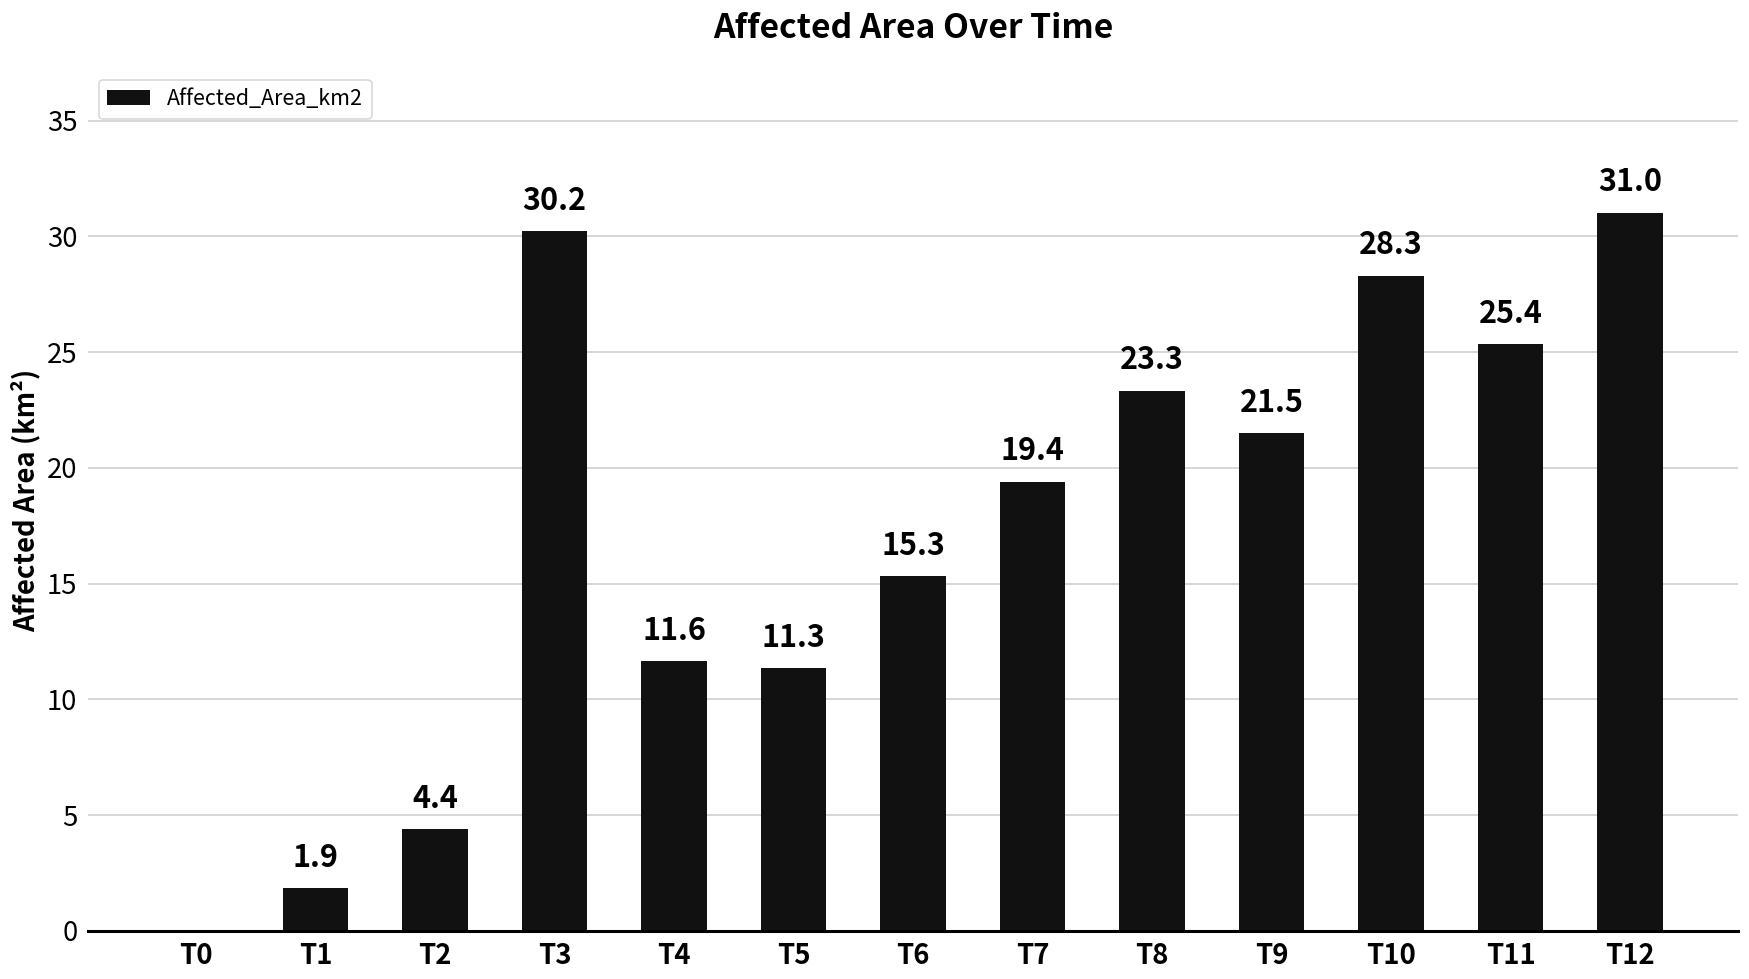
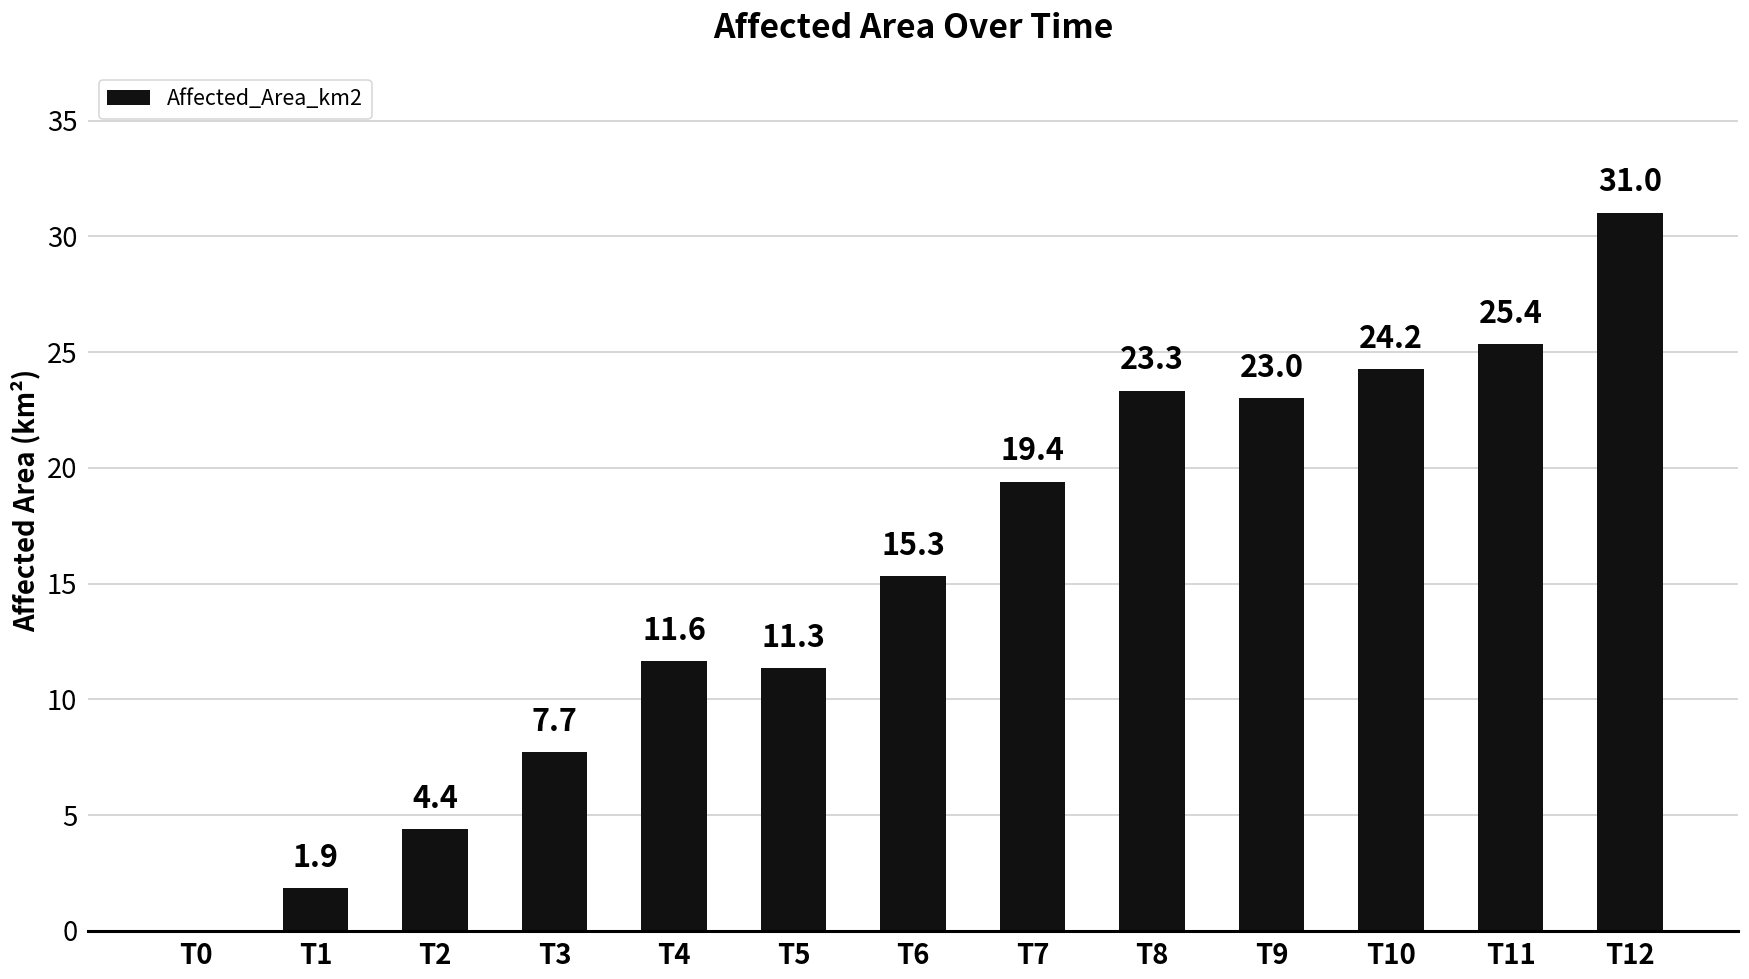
  {
    "T1": 1.9,
    "T2": 4.4,
-   "T3": 30.2,
+   "T3": 7.7,
    "T4": 11.6,
    "T5": 11.3,
    "T6": 15.3,
    "T7": 19.4,
    "T8": 23.3,
-   "T9": 21.5,
-   "T10": 28.3,
+   "T9": 23.0,
+   "T10": 24.2,
    "T11": 25.4,
    "T12": 31.0
  }
